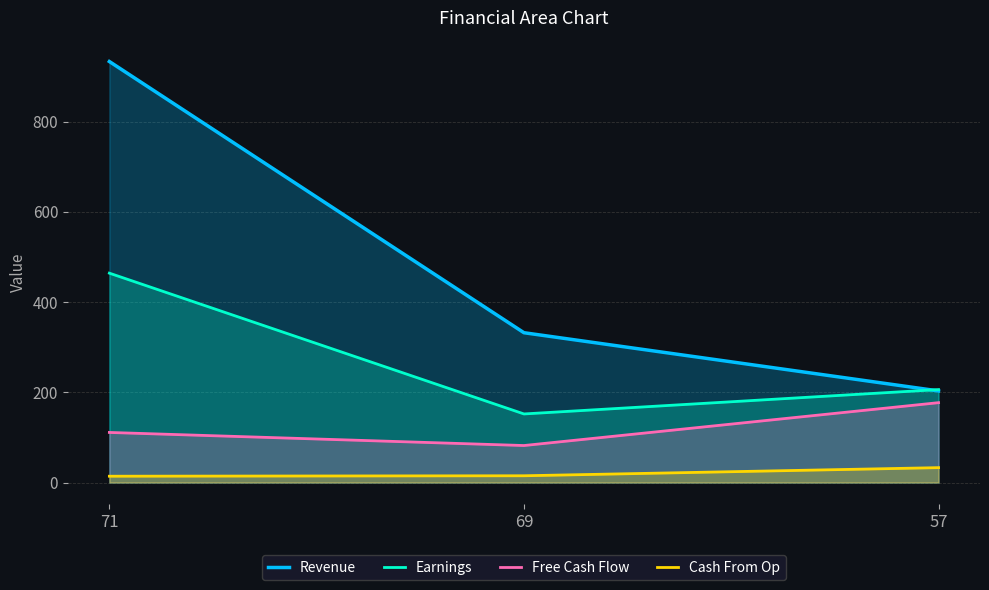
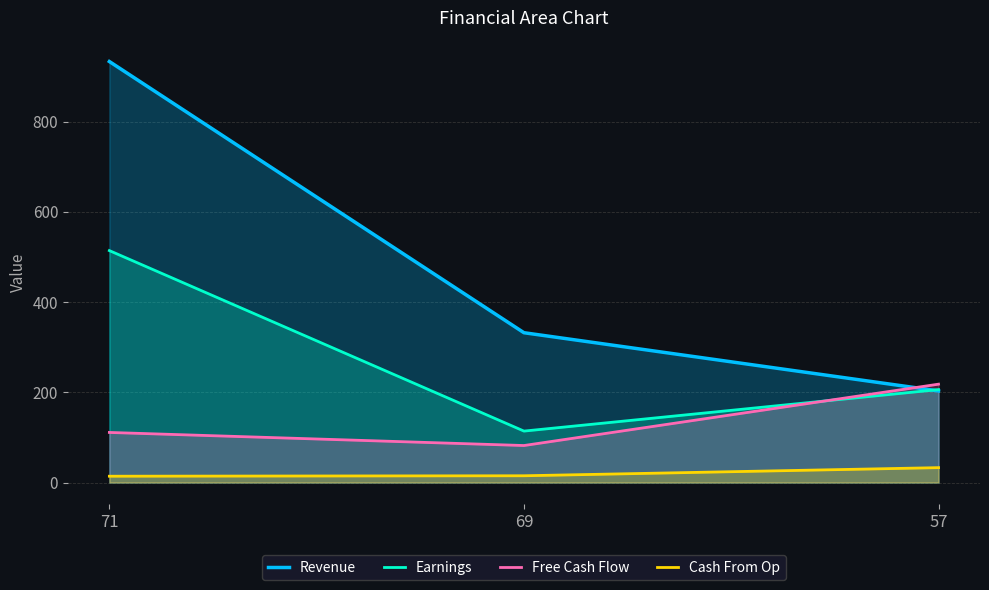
  {
    "Revenue": {
      "71": 930,
      "69": 330
    },
    "Earnings": {
-     "71": 460,
-     "69": 150
+     "71": 510,
+     "69": 110
    },
    "Free Cash Flow": {
      "71": 110,
      "69": 80,
-     "57": 180
+     "57": 220
    },
    "Cash From Op": {
      "71": 10,
      "69": 20,
      "57": 30
    }
  }
